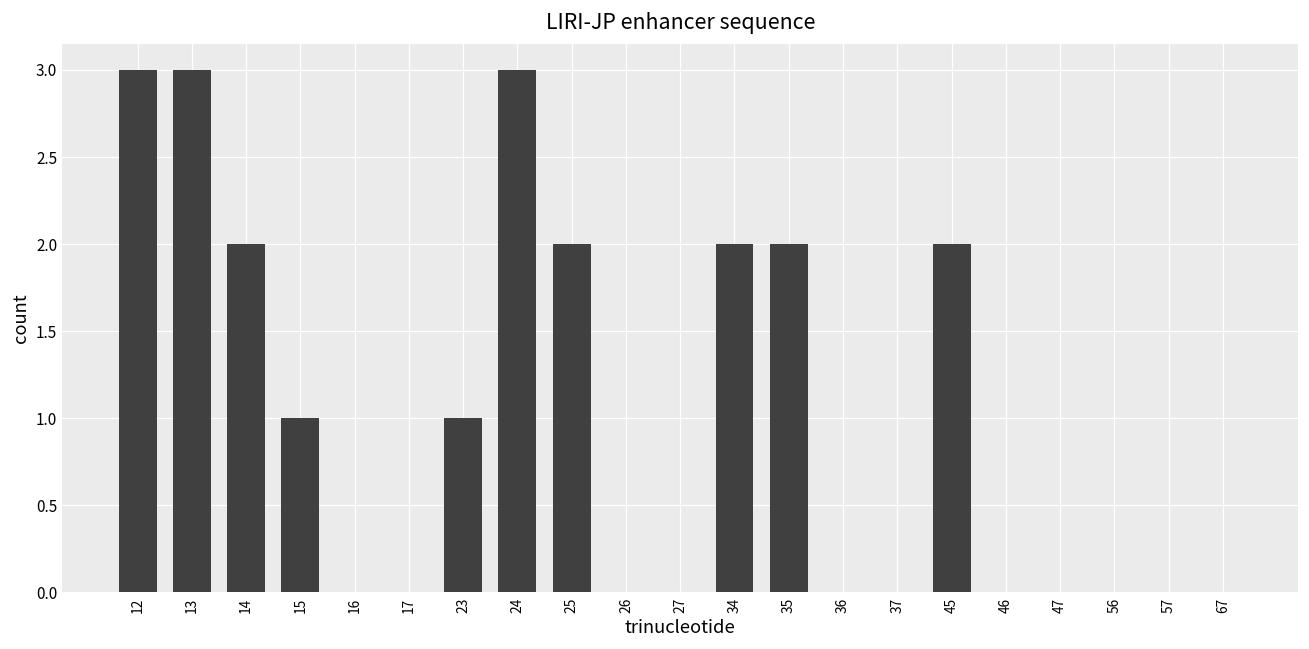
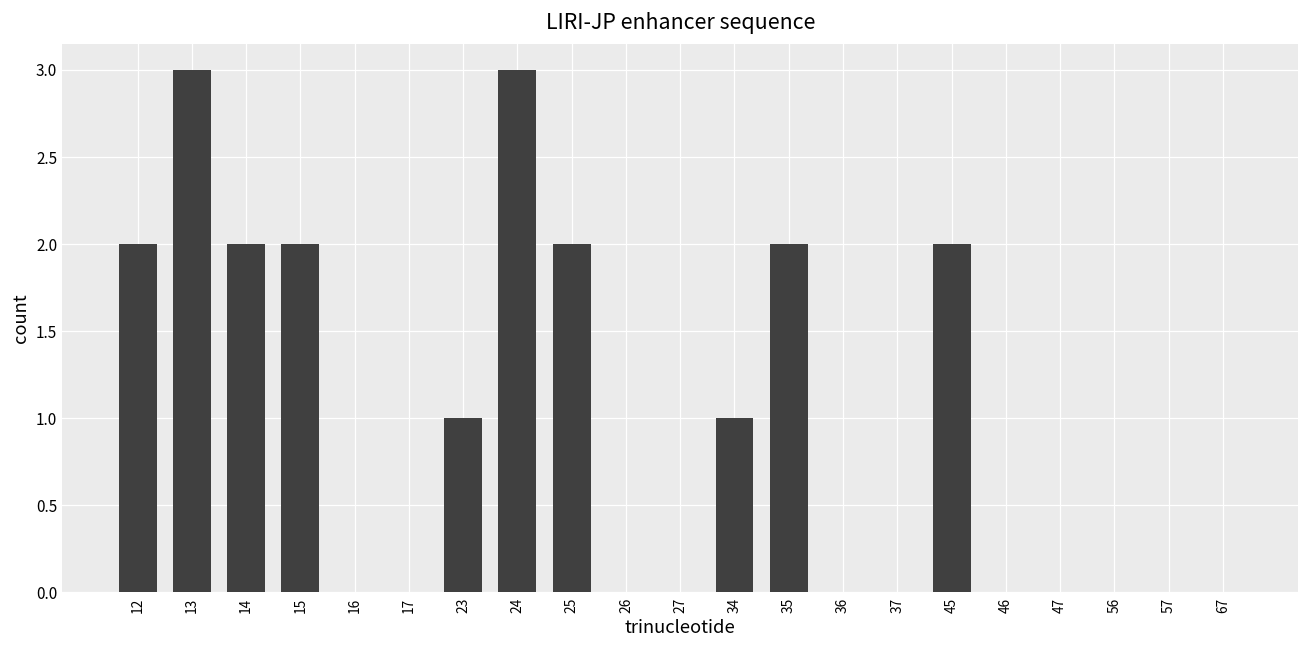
  {
-   "12": 3,
+   "12": 2,
    "13": 3,
    "14": 2,
-   "15": 1,
+   "15": 2,
    "16": 0,
    "17": 0,
    "23": 1,
    "24": 3,
    "25": 2,
    "26": 0,
    "27": 0,
-   "34": 2,
+   "34": 1,
    "35": 2,
    "36": 0,
    "37": 0,
    "45": 2,
    "46": 0,
    "47": 0,
    "56": 0,
    "57": 0,
    "67": 0
  }
